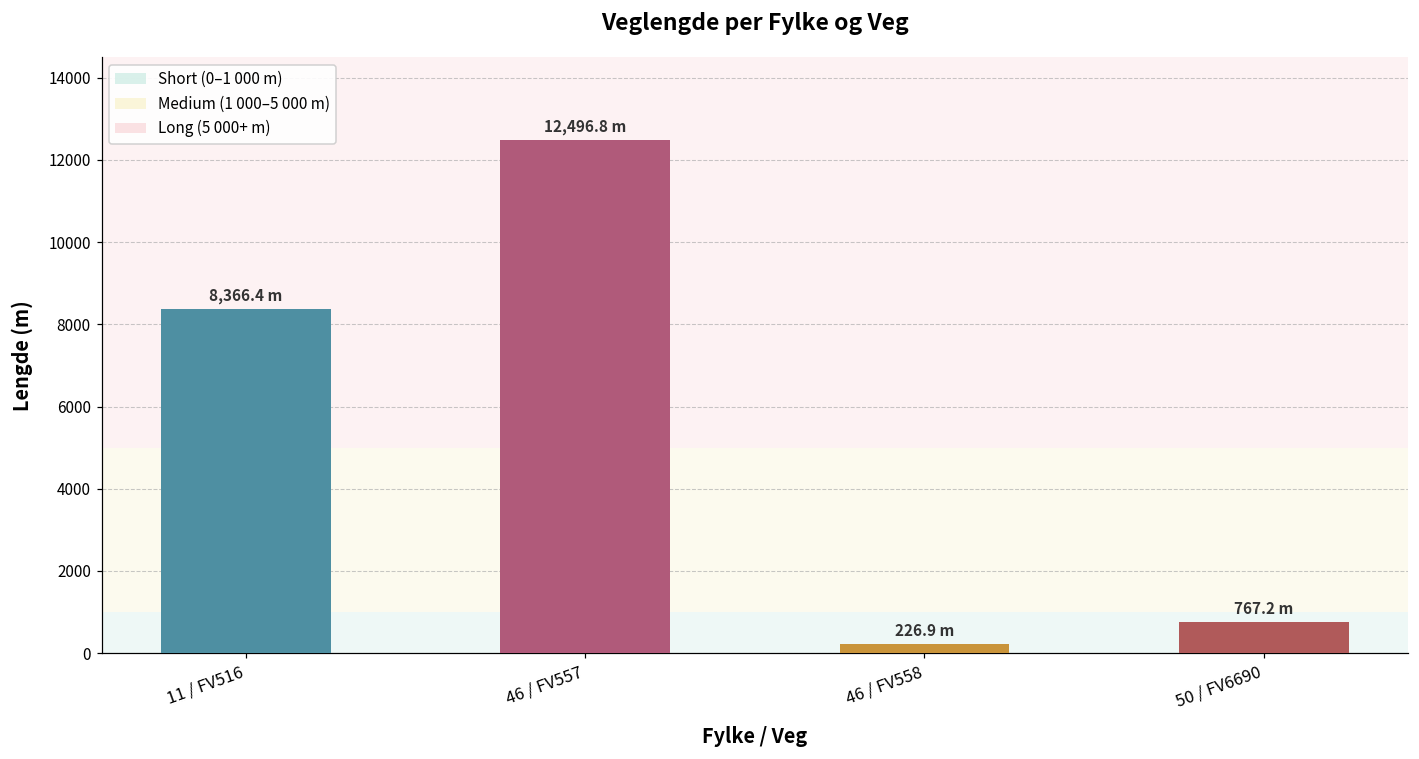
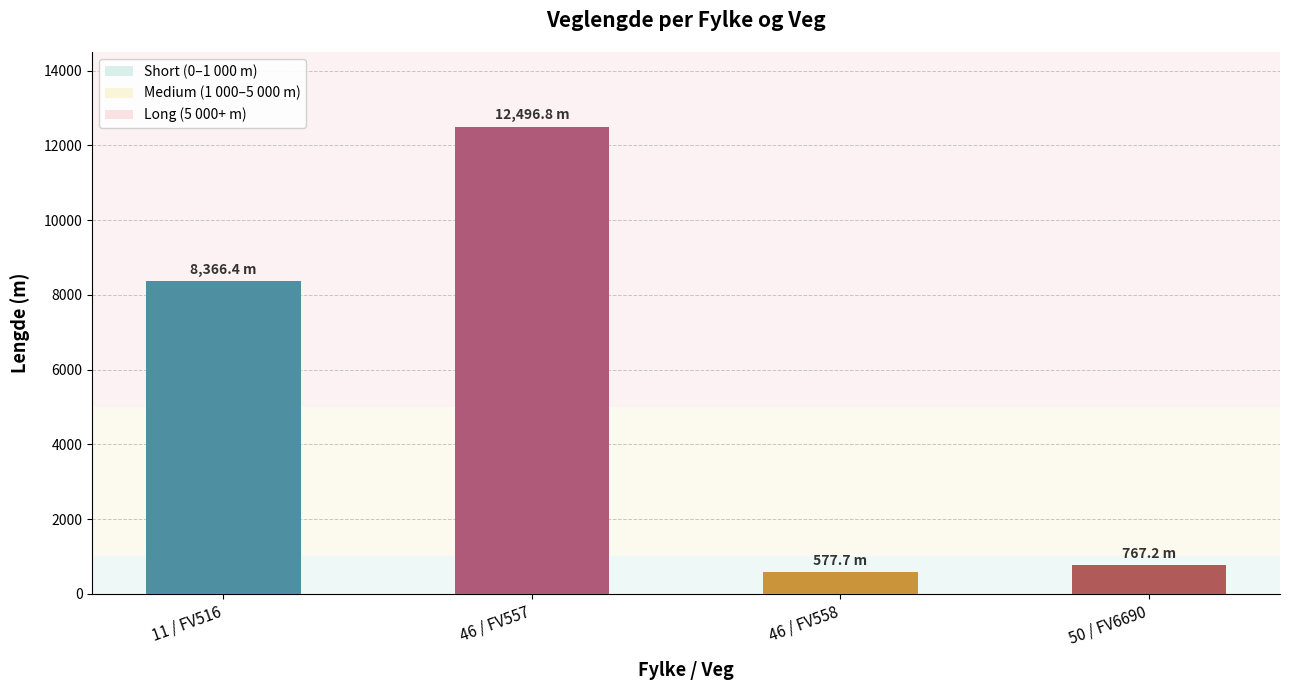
  {
    "11 / FV516": "8,366.4",
    "46 / FV557": "12,496.8",
-   "46 / FV558": "226.9",
+   "46 / FV558": "577.7",
    "50 / FV6690": "767.2"
  }
